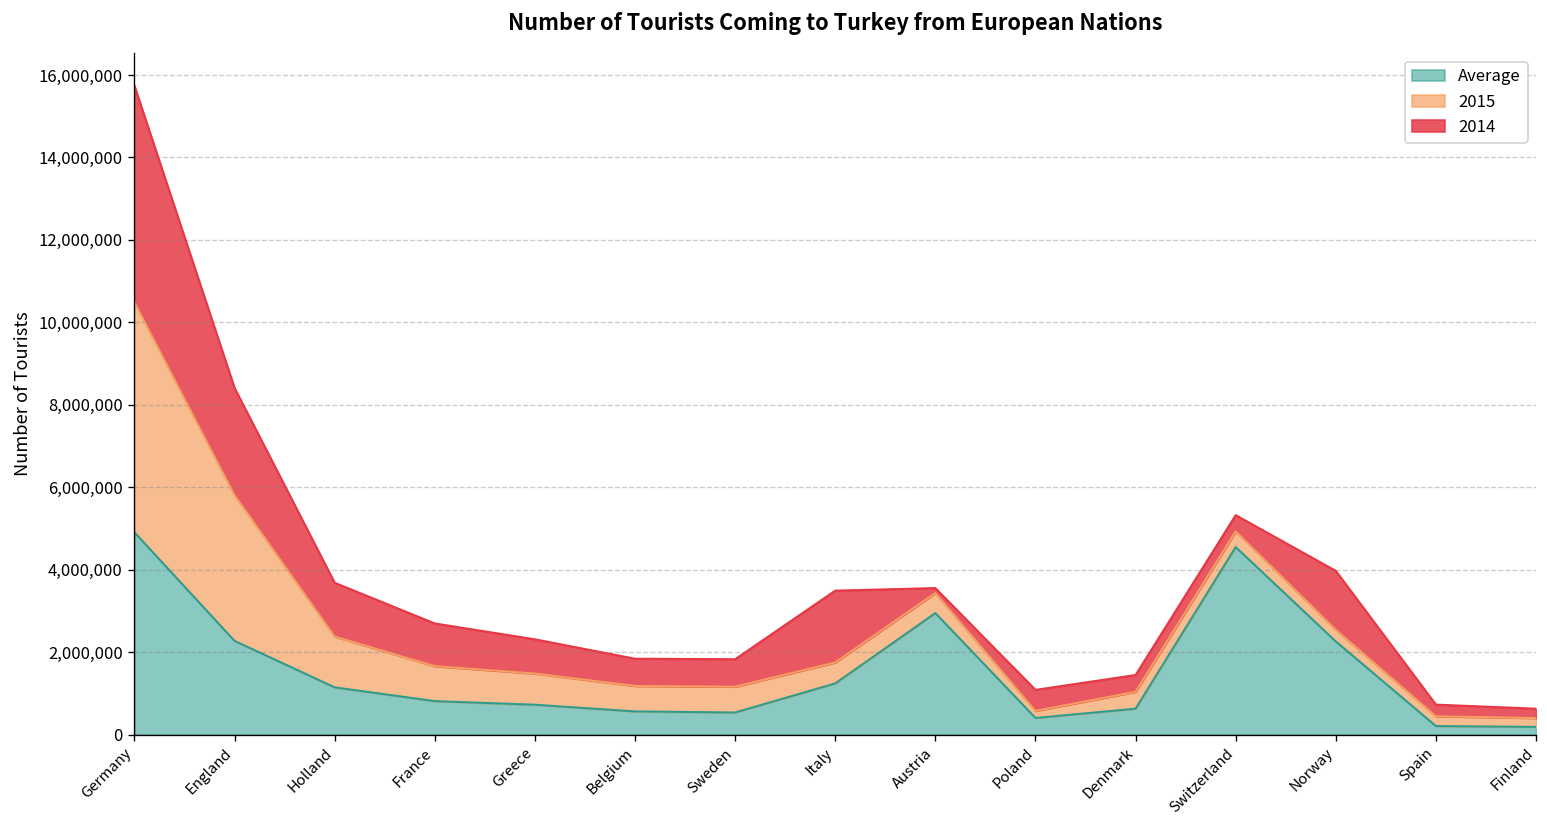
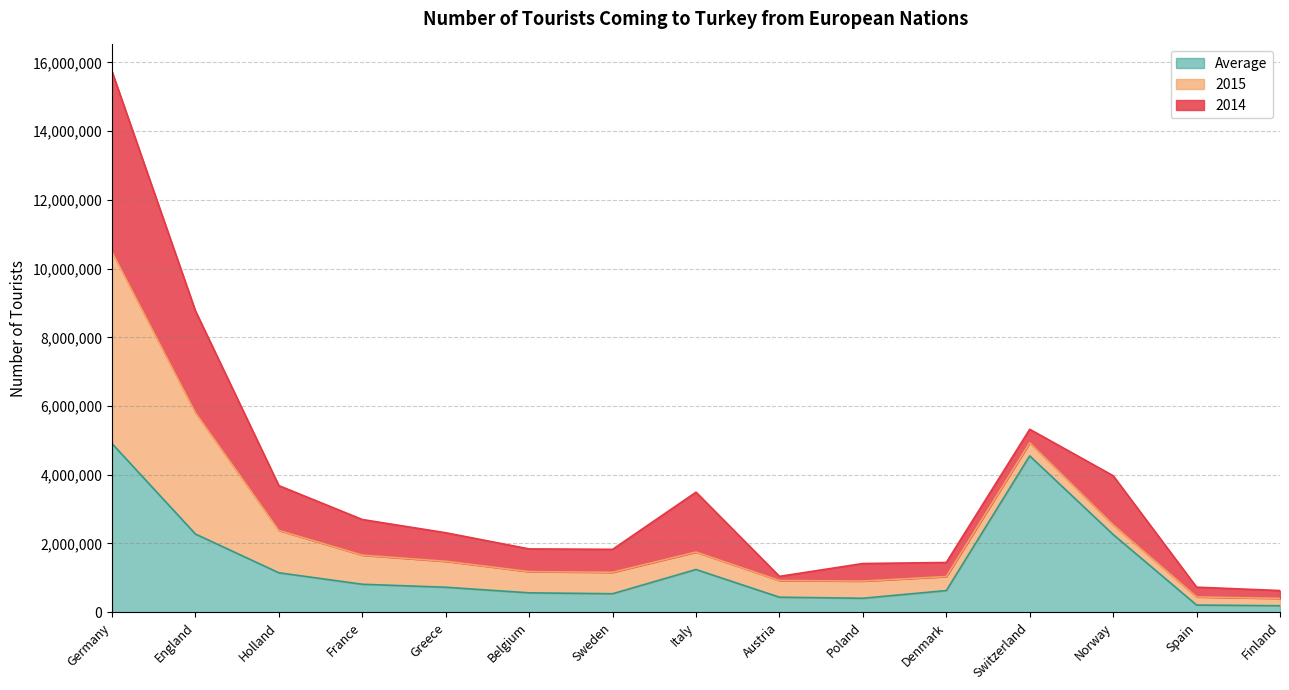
  {
    "Average": {
      "Germany": "4,900,000",
      "England": "2,300,000",
      "Holland": "1,100,000",
      "France": "800,000",
      "Greece": "700,000",
      "Belgium": "600,000",
      "Sweden": "500,000",
      "Italy": "1,200,000",
-     "Austria": "2,900,000",
+     "Austria": "400,000",
      "Poland": "400,000",
      "Denmark": "600,000",
      "Switzerland": "4,500,000",
      "Norway": "2,300,000",
      "Spain": "200,000",
      "Finland": "200,000"
    },
    "2015": {
      "Germany": "5,600,000",
      "England": "3,500,000",
      "Holland": "1,200,000",
      "France": "800,000",
      "Greece": "800,000",
      "Belgium": "600,000",
      "Sweden": "600,000",
      "Italy": "500,000",
      "Austria": "500,000",
-     "Poland": "200,000",
+     "Poland": "500,000",
      "Denmark": "400,000",
      "Switzerland": "400,000",
      "Norway": "300,000",
      "Spain": "200,000",
      "Finland": "200,000"
    },
    "2014": {
      "Germany": "5,300,000",
-     "England": "2,600,000",
+     "England": "3,000,000",
      "Holland": "1,300,000",
      "France": "1,000,000",
      "Greece": "800,000",
      "Belgium": "700,000",
      "Sweden": "700,000",
      "Italy": "1,700,000",
      "Austria": "100,000",
      "Poland": "500,000",
      "Denmark": "400,000",
      "Switzerland": "400,000",
      "Norway": "1,400,000",
      "Spain": "300,000",
      "Finland": "200,000"
    }
  }
